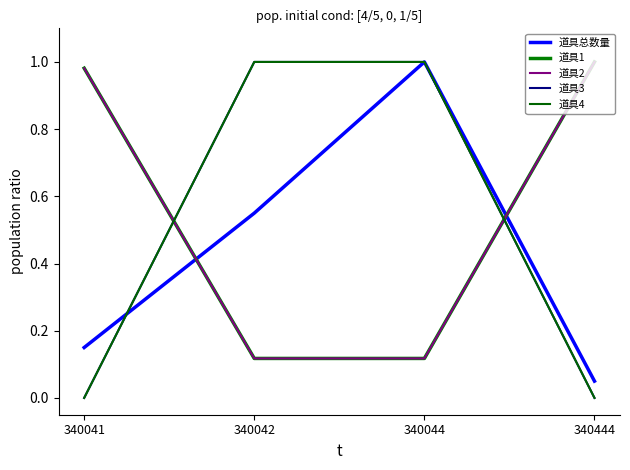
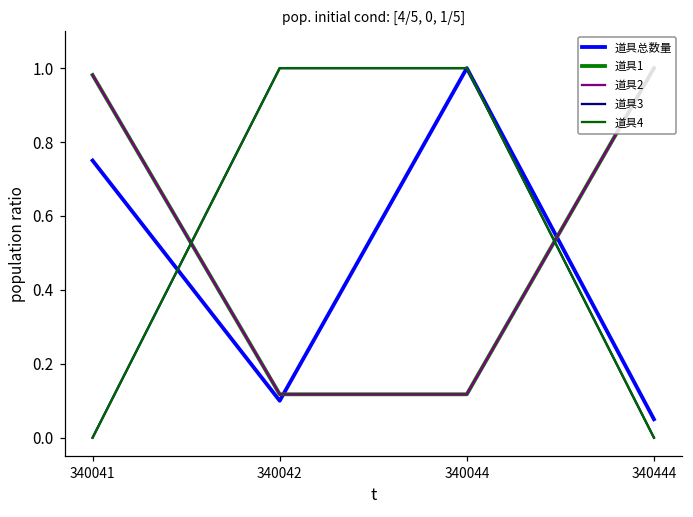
  {
    "道具总数量": {
-     "340041": 0.15,
-     "340042": 0.55,
+     "340041": 0.75,
+     "340042": 0.10,
      "340444": 0.05
    },
    "道具2": {
      "340041": 0.98,
      "340042": 0.12,
      "340044": 0.12
    },
    "道具4": {
      "340041": 0.00,
      "340042": 1.00,
      "340444": 0.00
    }
  }
